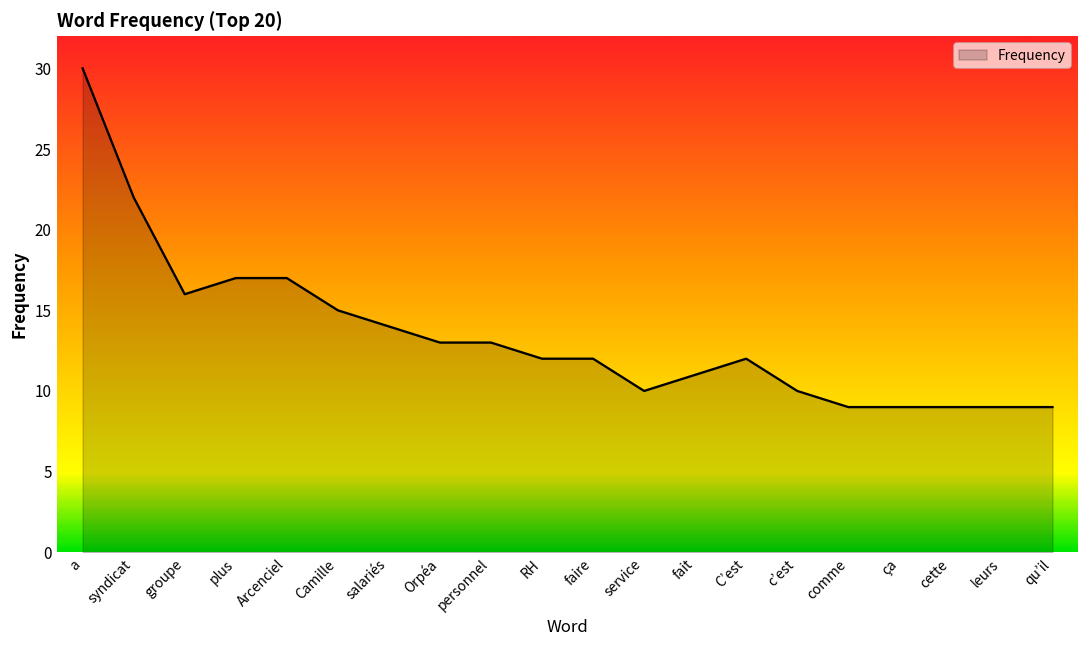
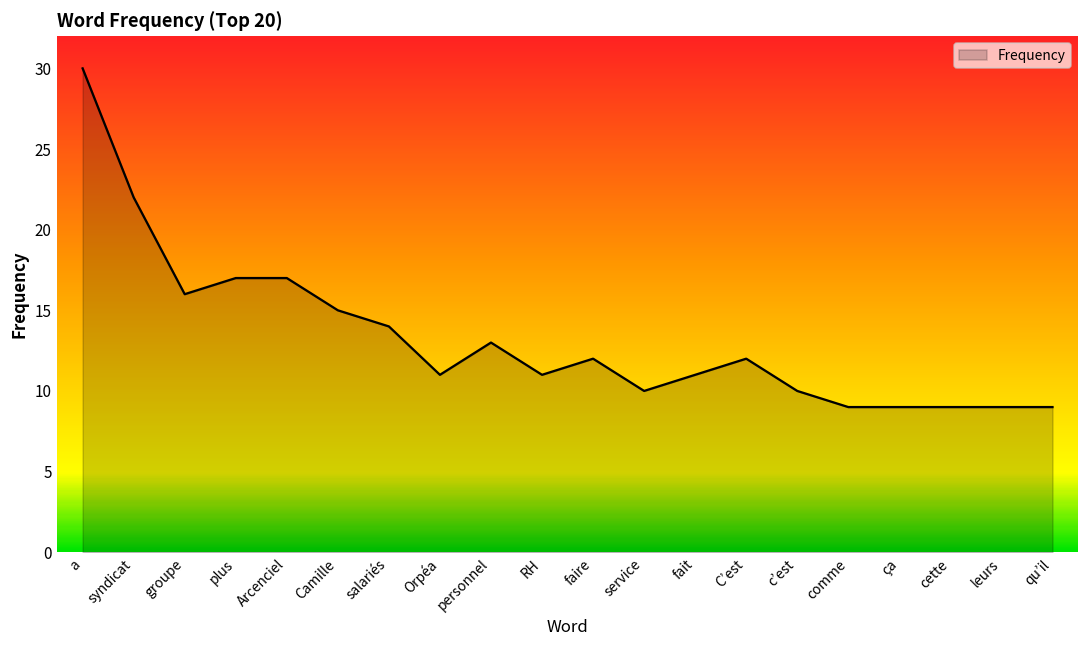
  {
    "a": 30,
    "syndicat": 22,
    "groupe": 16,
    "plus": 17,
    "Arcenciel": 17,
    "Camille": 15,
    "salariés": 14,
-   "Orpéa": 13,
+   "Orpéa": 11,
    "personnel": 13,
-   "RH": 12,
+   "RH": 11,
    "faire": 12,
    "service": 10,
    "fait": 11,
    "C’est": 12,
    "c’est": 10,
    "comme": 9,
    "ça": 9,
    "cette": 9,
    "leurs": 9,
    "qu’il": 9
  }
